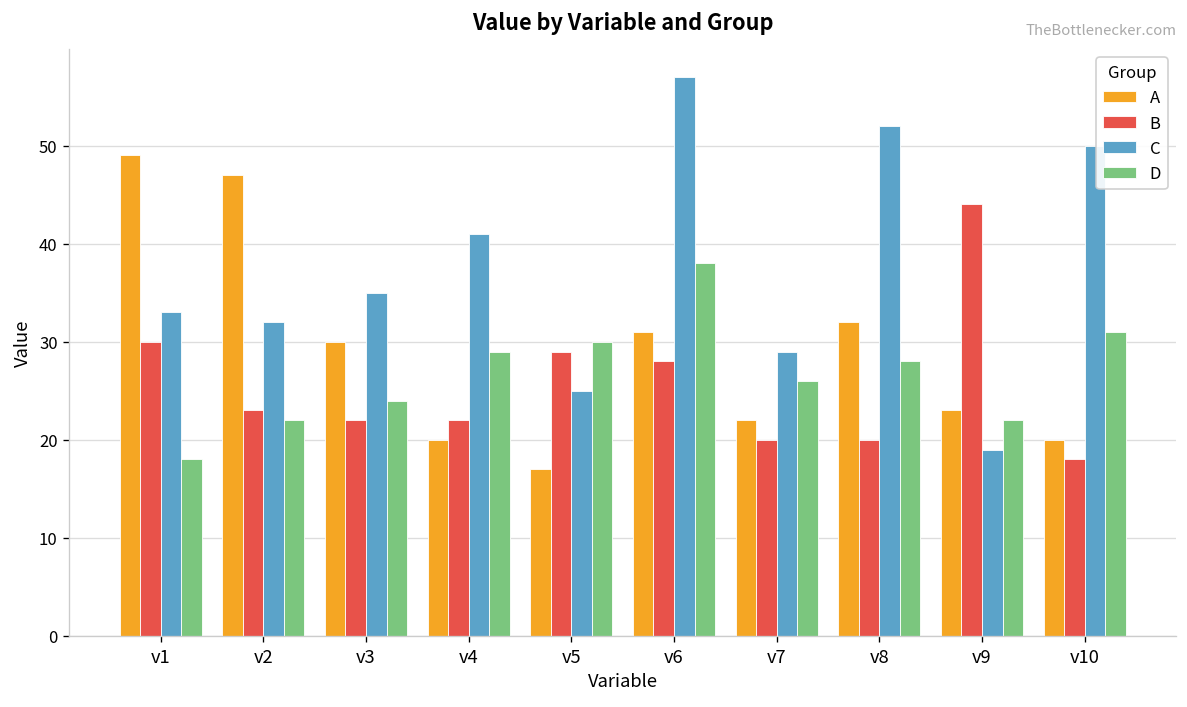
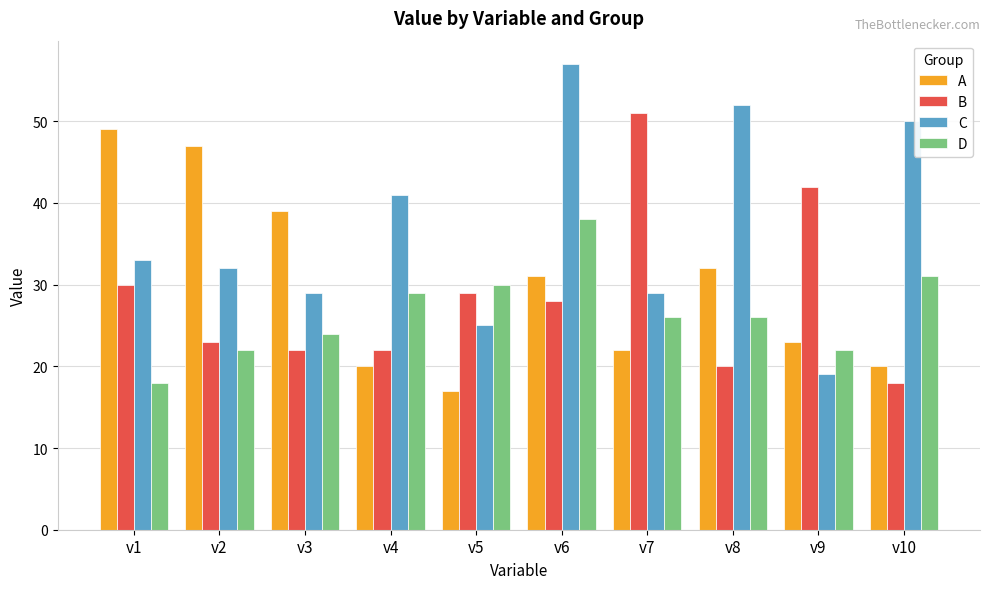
  {
    "A": {
      "v1": 49,
      "v2": 47,
-     "v3": 30,
+     "v3": 39,
      "v4": 20,
      "v5": 17,
      "v6": 31,
      "v7": 22,
      "v8": 32,
      "v9": 23,
      "v10": 20
    },
    "B": {
      "v1": 30,
      "v2": 23,
      "v3": 22,
      "v4": 22,
      "v5": 29,
      "v6": 28,
-     "v7": 20,
+     "v7": 51,
      "v8": 20,
-     "v9": 44,
+     "v9": 42,
      "v10": 18
    },
    "C": {
      "v1": 33,
      "v2": 32,
-     "v3": 35,
+     "v3": 29,
      "v4": 41,
      "v5": 25,
      "v6": 57,
      "v7": 29,
      "v8": 52,
      "v9": 19,
      "v10": 50
    },
    "D": {
      "v1": 18,
      "v2": 22,
      "v3": 24,
      "v4": 29,
      "v5": 30,
      "v6": 38,
      "v7": 26,
-     "v8": 28,
+     "v8": 26,
      "v9": 22,
      "v10": 31
    }
  }
